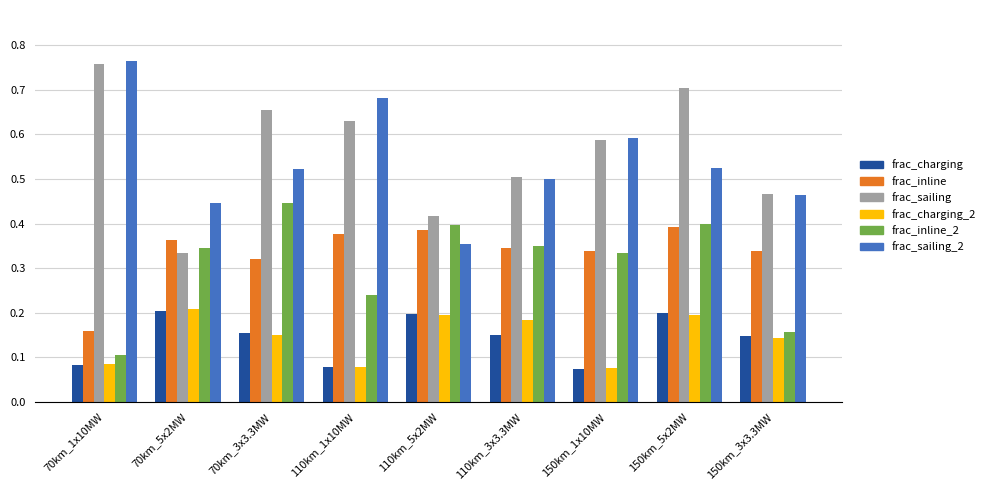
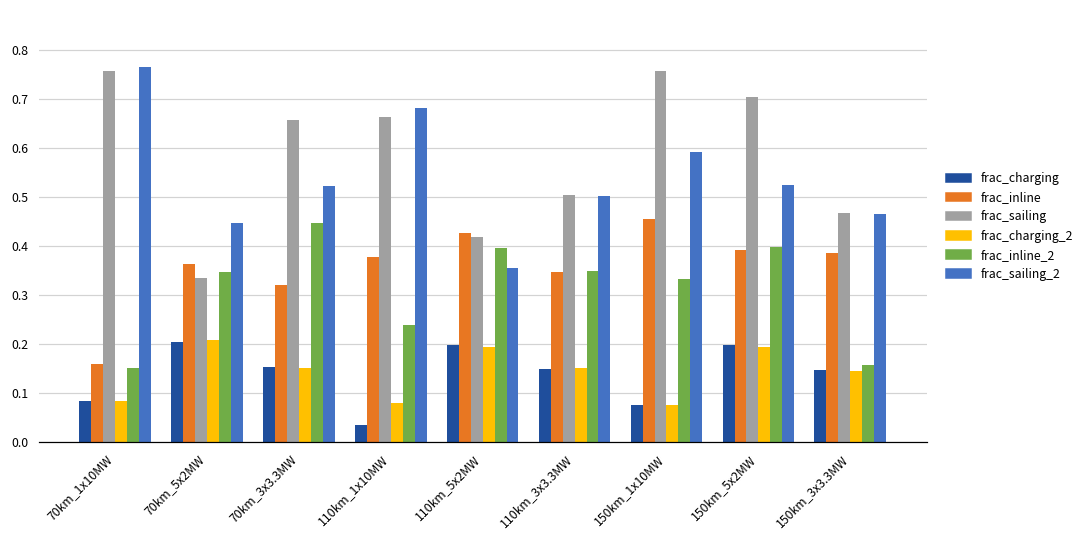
  {
    "frac_charging": {
      "70km_1x10MW": 0.08,
      "70km_5x2MW": 0.20,
      "70km_3x3.3MW": 0.15,
-     "110km_1x10MW": 0.08,
+     "110km_1x10MW": 0.03,
      "110km_5x2MW": 0.20,
      "110km_3x3.3MW": 0.15,
      "150km_1x10MW": 0.07,
      "150km_5x2MW": 0.20,
      "150km_3x3.3MW": 0.15
    },
    "frac_inline": {
      "70km_1x10MW": 0.16,
      "70km_5x2MW": 0.36,
      "70km_3x3.3MW": 0.32,
      "110km_1x10MW": 0.38,
-     "110km_5x2MW": 0.39,
+     "110km_5x2MW": 0.43,
      "110km_3x3.3MW": 0.35,
-     "150km_1x10MW": 0.34,
+     "150km_1x10MW": 0.45,
      "150km_5x2MW": 0.39,
-     "150km_3x3.3MW": 0.34
+     "150km_3x3.3MW": 0.39
    },
    "frac_sailing": {
      "70km_1x10MW": 0.76,
      "70km_5x2MW": 0.33,
      "70km_3x3.3MW": 0.66,
-     "110km_1x10MW": 0.63,
+     "110km_1x10MW": 0.66,
      "110km_5x2MW": 0.42,
      "110km_3x3.3MW": 0.50,
-     "150km_1x10MW": 0.59,
+     "150km_1x10MW": 0.76,
      "150km_5x2MW": 0.70,
      "150km_3x3.3MW": 0.47
    },
    "frac_charging_2": {
      "70km_1x10MW": 0.08,
      "70km_5x2MW": 0.21,
      "70km_3x3.3MW": 0.15,
      "110km_1x10MW": 0.08,
      "110km_5x2MW": 0.19,
-     "110km_3x3.3MW": 0.18,
+     "110km_3x3.3MW": 0.15,
      "150km_1x10MW": 0.08,
      "150km_5x2MW": 0.19,
      "150km_3x3.3MW": 0.14
    },
    "frac_inline_2": {
-     "70km_1x10MW": 0.11,
+     "70km_1x10MW": 0.15,
      "70km_5x2MW": 0.35,
      "70km_3x3.3MW": 0.45,
      "110km_1x10MW": 0.24,
      "110km_5x2MW": 0.40,
      "110km_3x3.3MW": 0.35,
      "150km_1x10MW": 0.33,
      "150km_5x2MW": 0.40,
      "150km_3x3.3MW": 0.16
    },
    "frac_sailing_2": {
      "70km_1x10MW": 0.76,
      "70km_5x2MW": 0.45,
      "70km_3x3.3MW": 0.52,
      "110km_1x10MW": 0.68,
      "110km_5x2MW": 0.35,
      "110km_3x3.3MW": 0.50,
      "150km_1x10MW": 0.59,
      "150km_5x2MW": 0.52,
      "150km_3x3.3MW": 0.46
    }
  }
